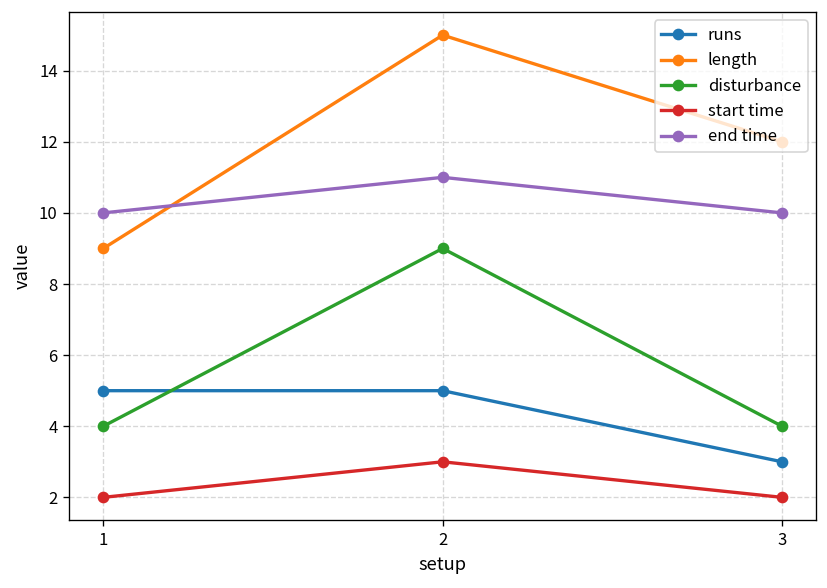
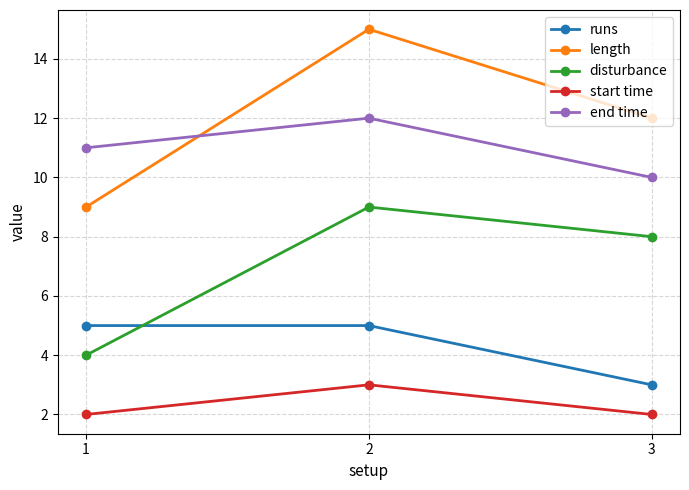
  {
    "runs": {
      "1": 5,
      "2": 5,
      "3": 3
    },
    "length": {
      "1": 9,
      "2": 15
    },
    "disturbance": {
      "1": 4,
      "2": 9,
-     "3": 4
+     "3": 8
    },
    "start time": {
      "1": 2,
      "2": 3,
      "3": 2
    },
    "end time": {
-     "1": 10,
-     "2": 11,
+     "1": 11,
+     "2": 12,
      "3": 10
    }
  }
